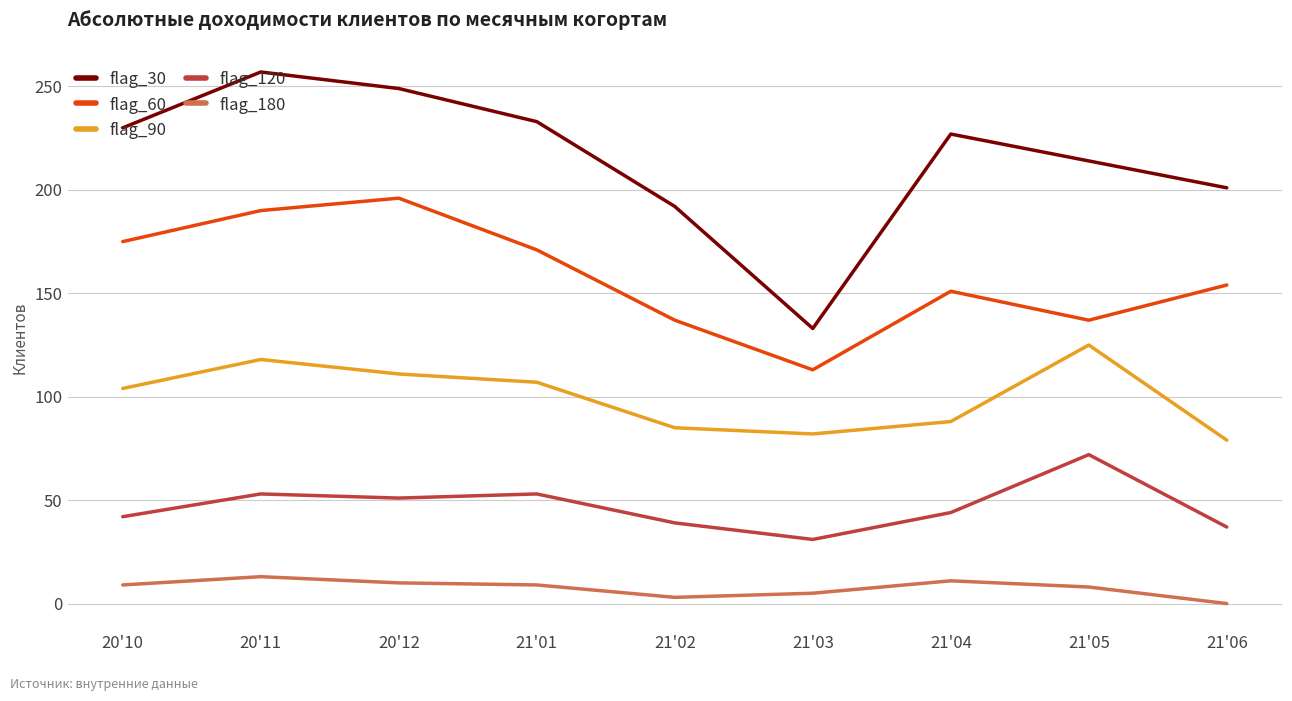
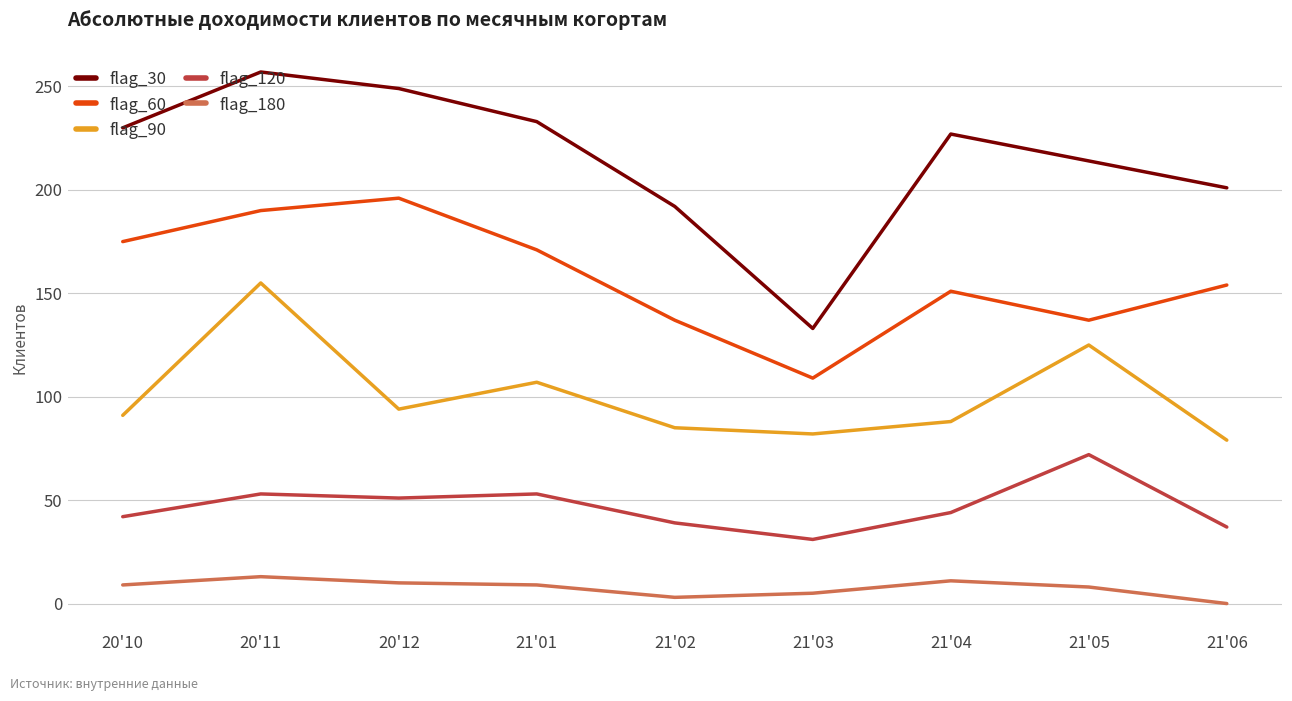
  {
    "flag_30": {
      "20'10": 230,
      "20'11": 257,
      "20'12": 249,
      "21'01": 233,
      "21'02": 192,
      "21'03": 133,
      "21'04": 227,
      "21'05": 214,
      "21'06": 201
    },
    "flag_60": {
      "20'10": 175,
      "20'11": 190,
      "20'12": 196,
      "21'01": 171,
      "21'02": 137,
-     "21'03": 113,
+     "21'03": 109,
      "21'04": 151,
      "21'05": 137,
      "21'06": 154
    },
    "flag_90": {
-     "20'10": 104,
-     "20'11": 118,
-     "20'12": 111,
+     "20'10": 91,
+     "20'11": 155,
+     "20'12": 94,
      "21'01": 107,
      "21'02": 85,
      "21'03": 82,
      "21'04": 88,
      "21'05": 125,
      "21'06": 79
    }
  }
